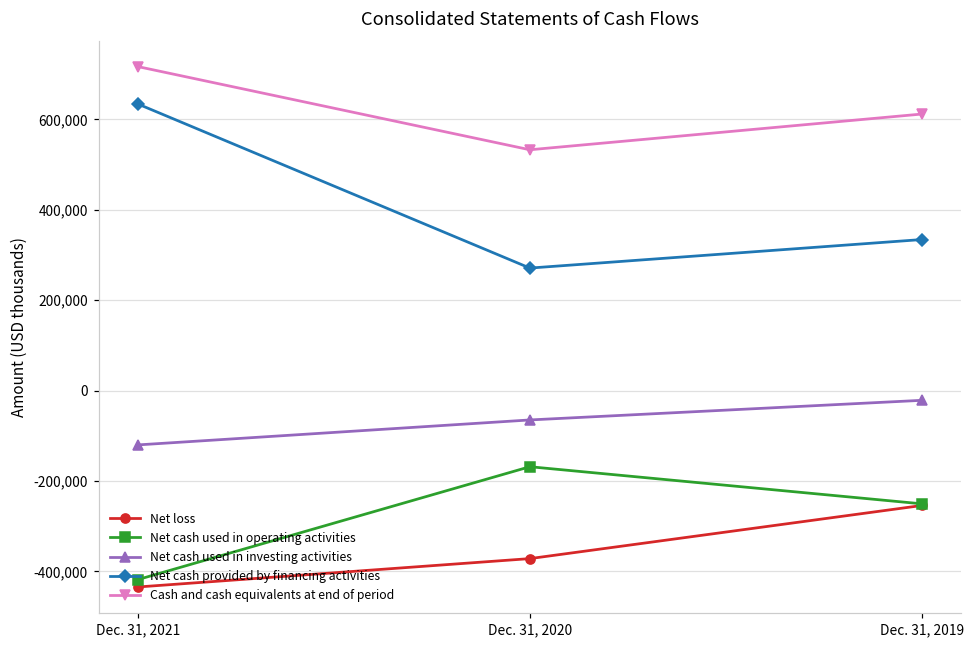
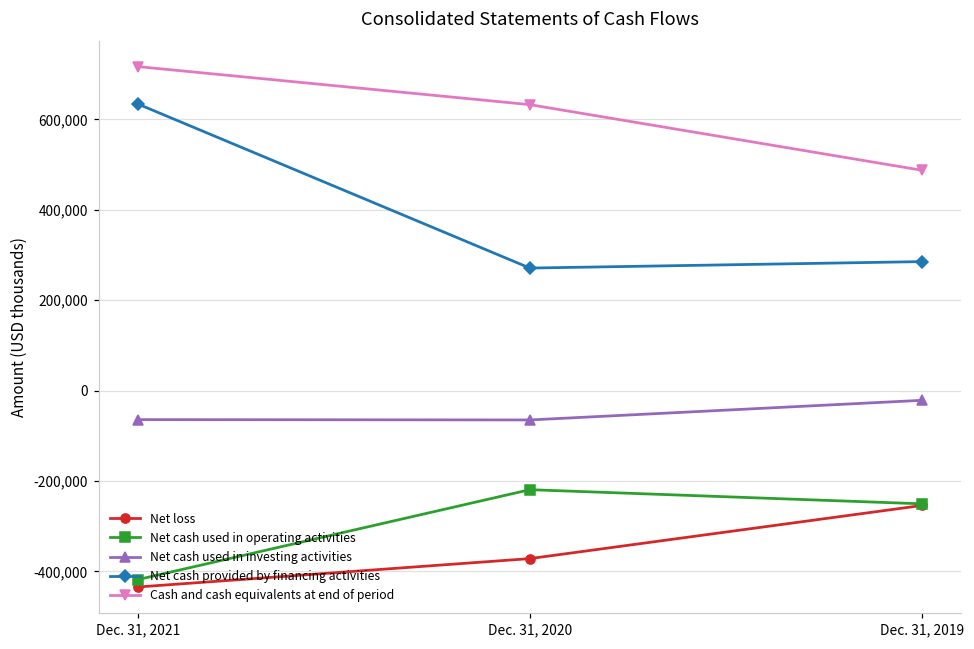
  {
    "Net loss": {
      "Dec. 31, 2021": "-430,000",
      "Dec. 31, 2020": "-370,000"
    },
    "Net cash used in operating activities": {
      "Dec. 31, 2021": "-420,000",
-     "Dec. 31, 2020": "-170,000"
+     "Dec. 31, 2020": "-220,000"
    },
    "Net cash used in investing activities": {
-     "Dec. 31, 2021": "-120,000",
+     "Dec. 31, 2021": "-60,000",
      "Dec. 31, 2020": "-70,000",
      "Dec. 31, 2019": "-20,000"
    },
    "Net cash provided by financing activities": {
      "Dec. 31, 2021": "630,000",
      "Dec. 31, 2020": "270,000",
-     "Dec. 31, 2019": "330,000"
+     "Dec. 31, 2019": "290,000"
    },
    "Cash and cash equivalents at end of period": {
      "Dec. 31, 2021": "720,000",
-     "Dec. 31, 2020": "530,000",
-     "Dec. 31, 2019": "610,000"
+     "Dec. 31, 2020": "630,000",
+     "Dec. 31, 2019": "490,000"
    }
  }
